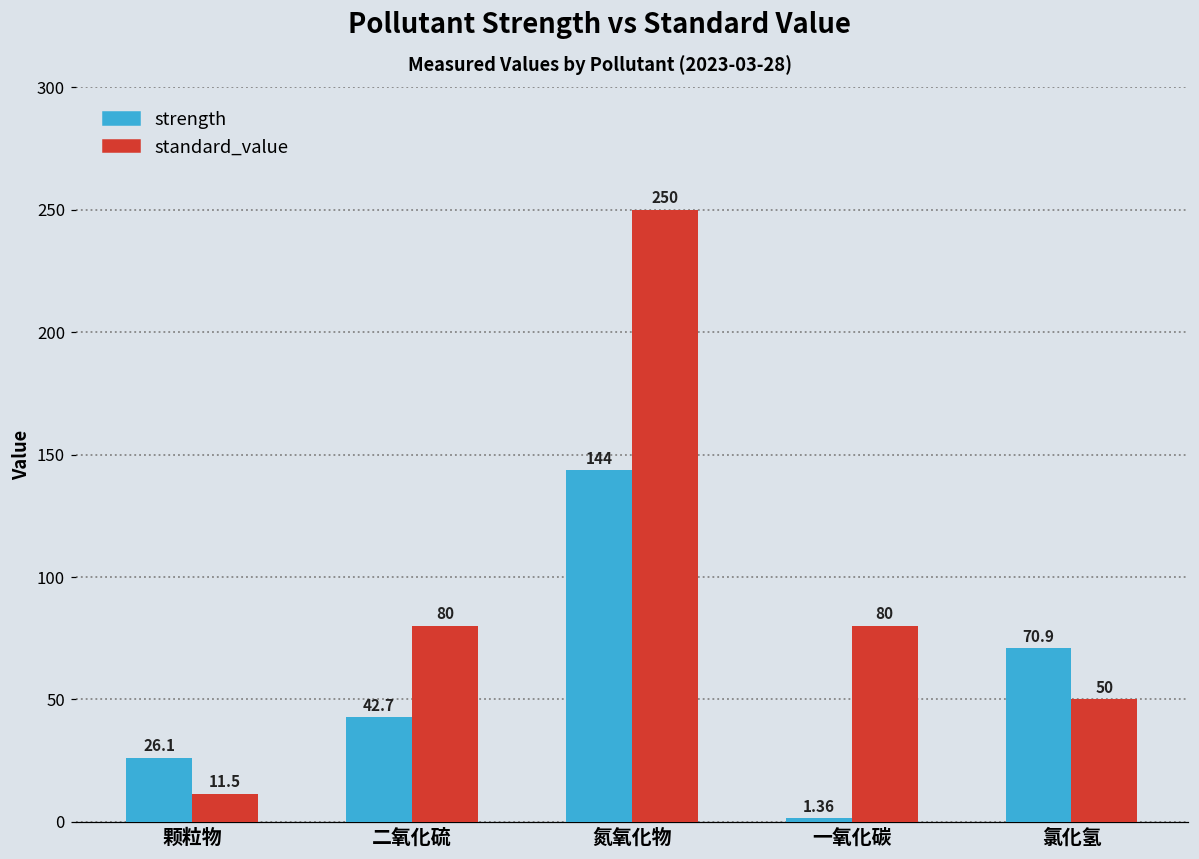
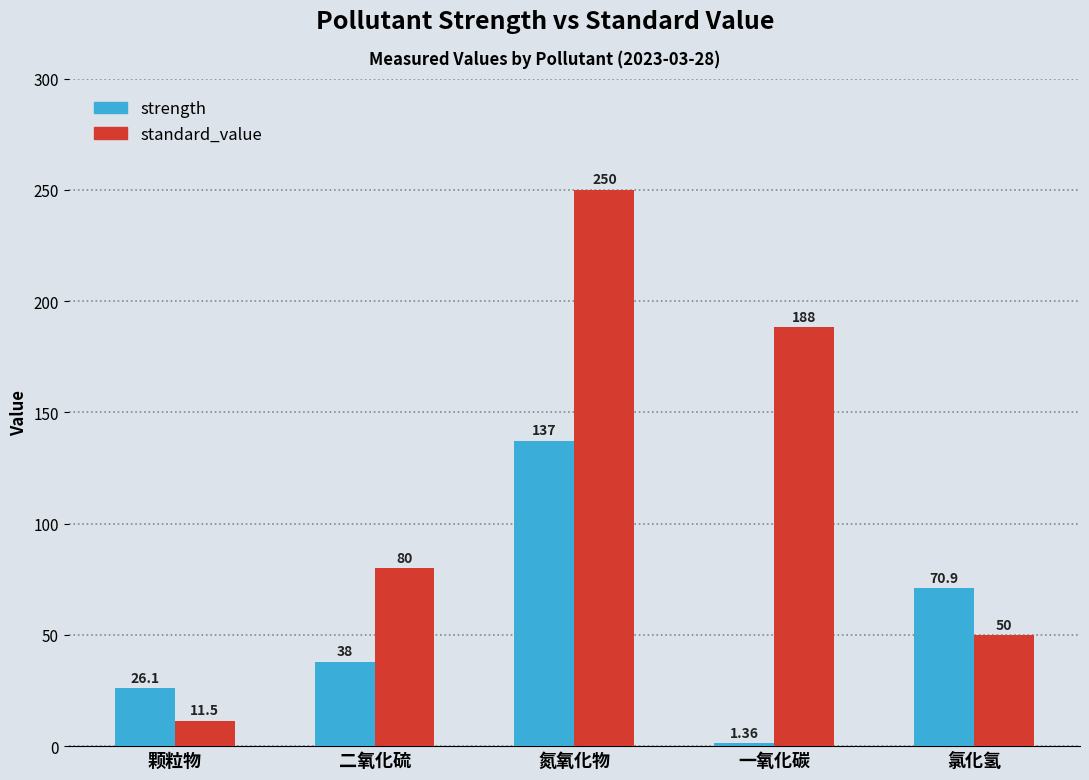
  {
    "strength": {
      "颗粒物": 26.1,
-     "二氧化硫": 42.7,
-     "氮氧化物": 144,
+     "二氧化硫": 38,
+     "氮氧化物": 137,
      "一氧化碳": 1.36,
      "氯化氢": 70.9
    },
    "standard_value": {
      "颗粒物": 11.5,
      "二氧化硫": 80,
      "氮氧化物": 250,
-     "一氧化碳": 80,
+     "一氧化碳": 188,
      "氯化氢": 50
    }
  }
